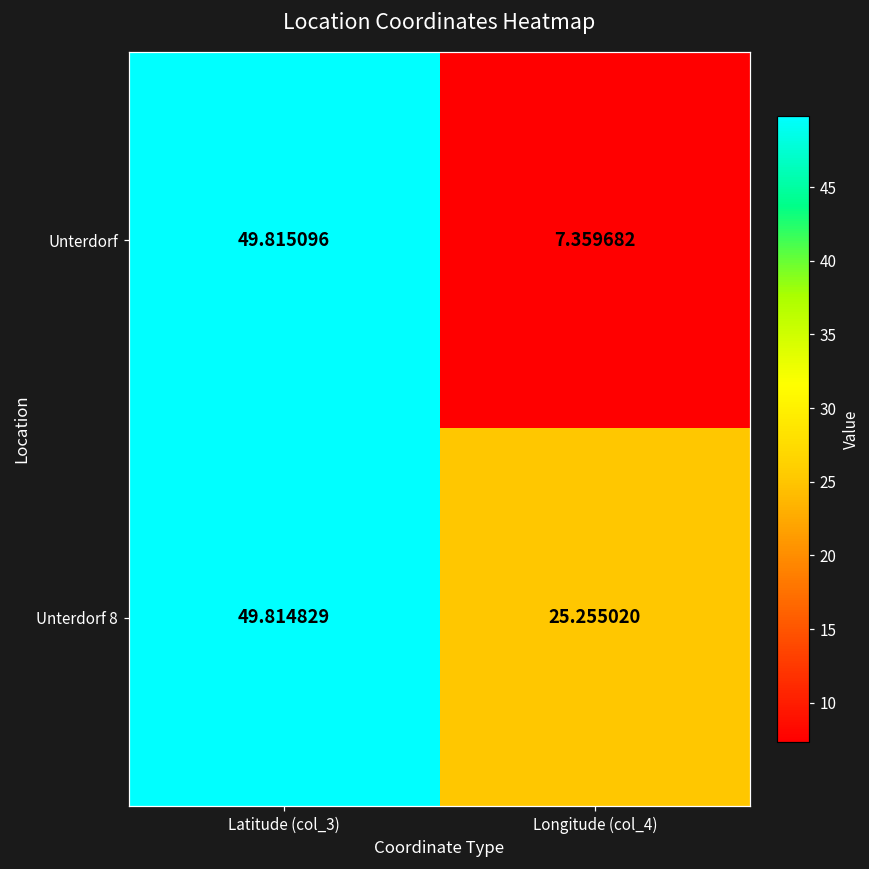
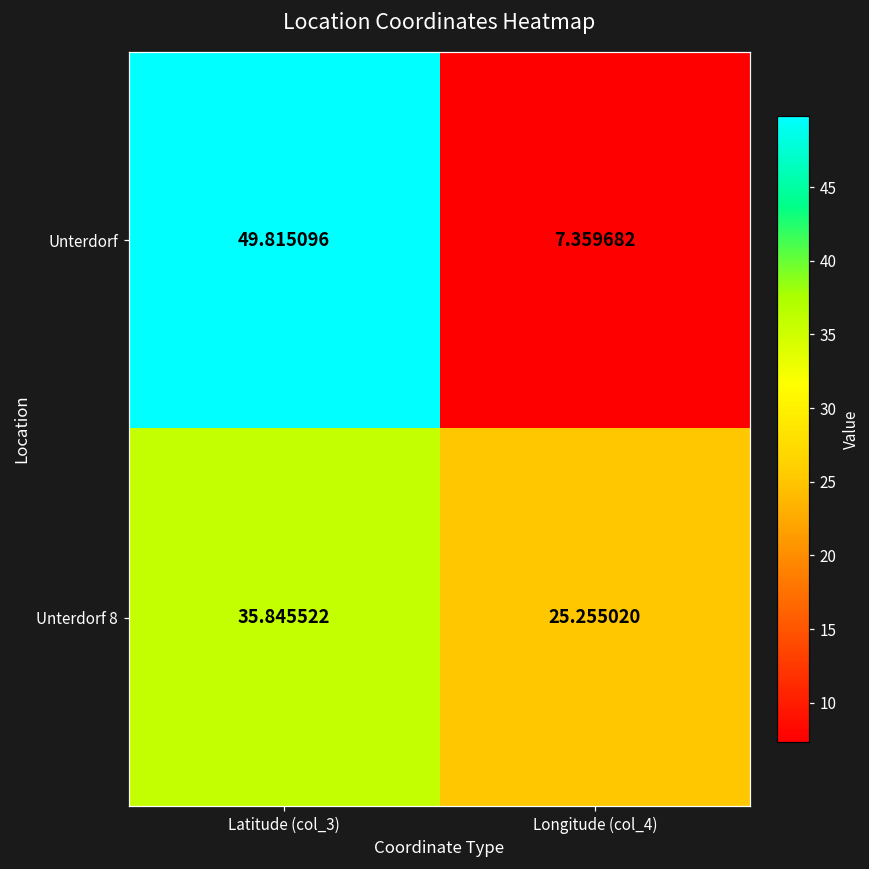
  {
    "Unterdorf": {
      "Latitude (col_3)": 49.815096,
      "Longitude (col_4)": 7.359682
    },
    "Unterdorf 8": {
-     "Latitude (col_3)": 49.814829,
+     "Latitude (col_3)": 35.845522,
      "Longitude (col_4)": 25.255020
    }
  }
